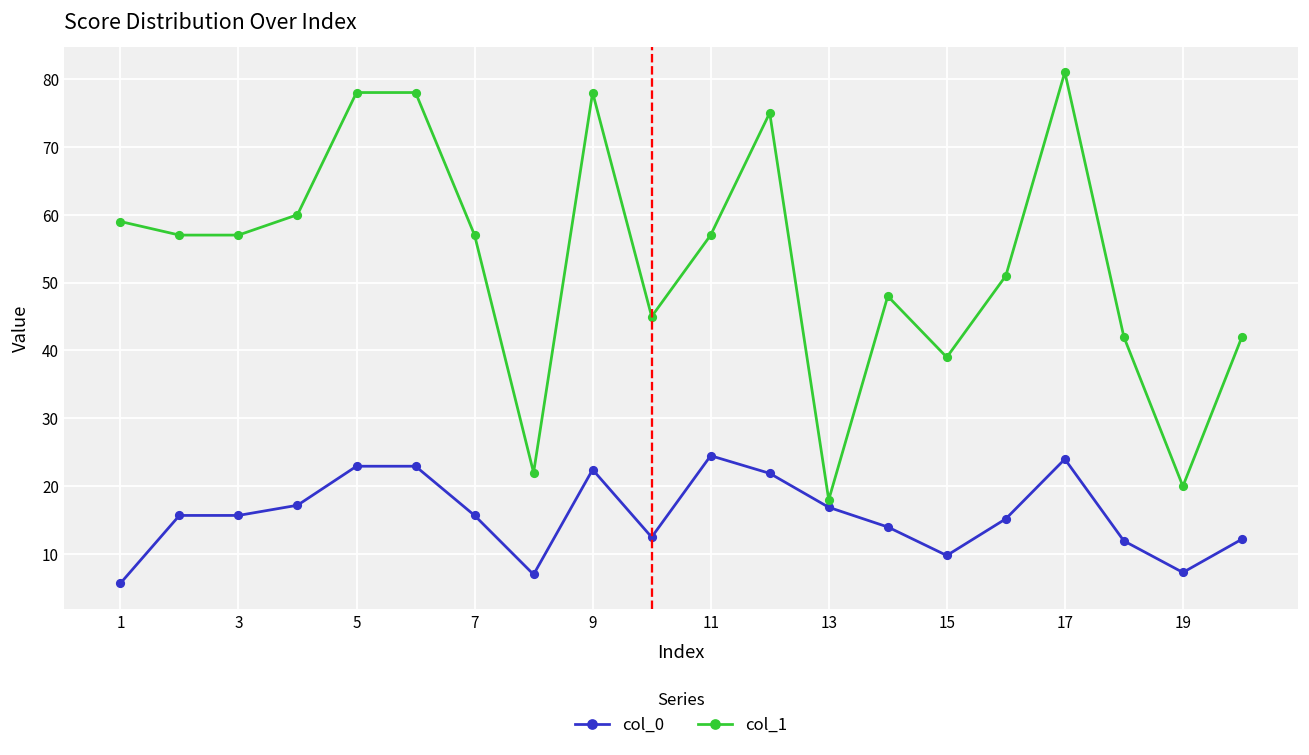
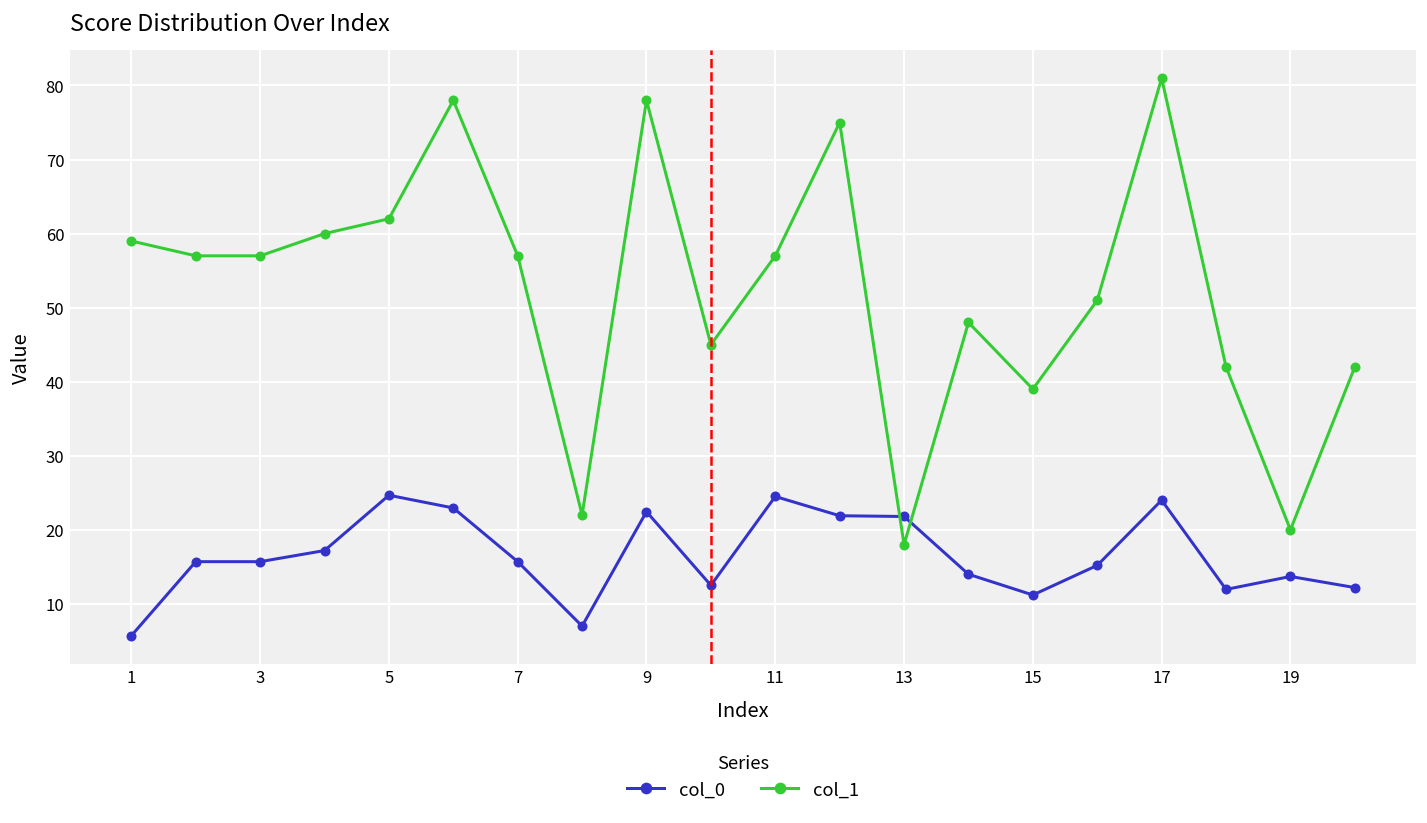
  {
    "col_0": {
      "1": 6,
      "3": 16,
-     "5": 23,
+     "5": 25,
      "7": 16,
      "9": 22,
      "11": 25,
-     "13": 17,
-     "15": 10,
+     "13": 22,
+     "15": 11,
      "17": 24,
-     "19": 7
+     "19": 14
    },
    "col_1": {
      "1": 59,
      "3": 57,
-     "5": 78,
+     "5": 62,
      "7": 57,
      "9": 78,
      "11": 57,
      "13": 18,
      "15": 39,
      "17": 81,
      "19": 20
    }
  }
